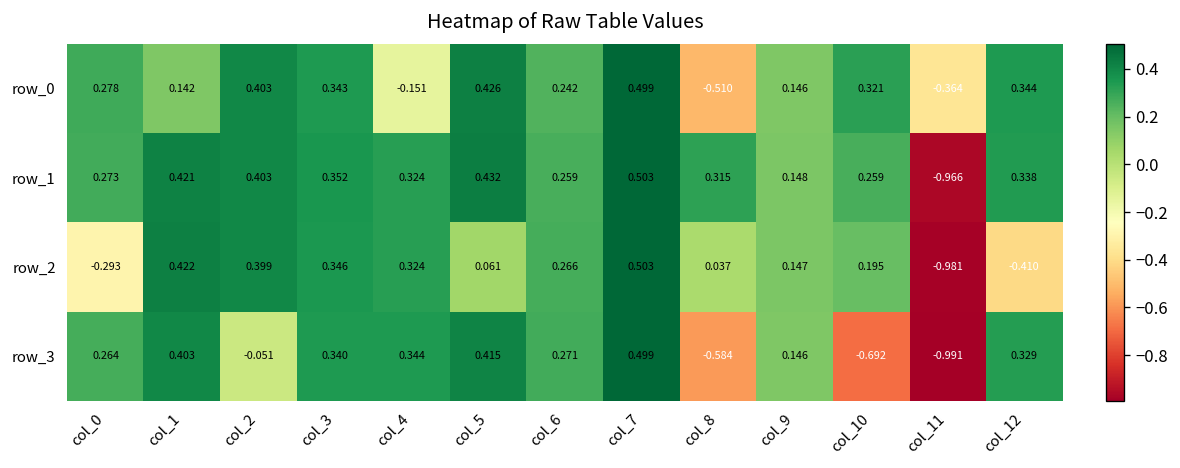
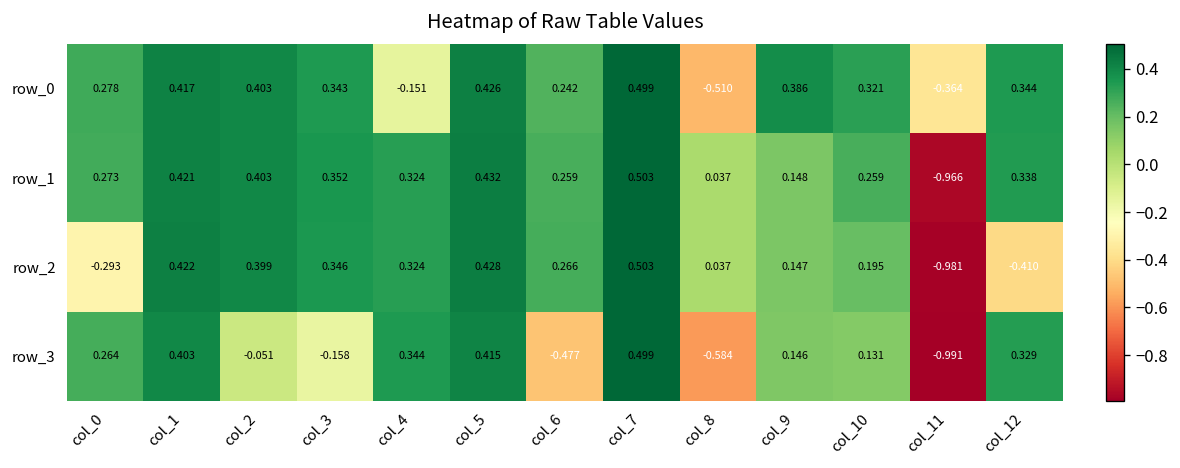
  {
    "row_0": {
      "col_0": 0.278,
-     "col_1": 0.142,
+     "col_1": 0.417,
      "col_2": 0.403,
      "col_3": 0.343,
      "col_4": -0.151,
      "col_5": 0.426,
      "col_6": 0.242,
      "col_7": 0.499,
      "col_8": -0.510,
-     "col_9": 0.146,
+     "col_9": 0.386,
      "col_10": 0.321,
      "col_11": -0.364,
      "col_12": 0.344
    },
    "row_1": {
      "col_0": 0.273,
      "col_1": 0.421,
      "col_2": 0.403,
      "col_3": 0.352,
      "col_4": 0.324,
      "col_5": 0.432,
      "col_6": 0.259,
      "col_7": 0.503,
-     "col_8": 0.315,
+     "col_8": 0.037,
      "col_9": 0.148,
      "col_10": 0.259,
      "col_11": -0.966,
      "col_12": 0.338
    },
    "row_2": {
      "col_0": -0.293,
      "col_1": 0.422,
      "col_2": 0.399,
      "col_3": 0.346,
      "col_4": 0.324,
-     "col_5": 0.061,
+     "col_5": 0.428,
      "col_6": 0.266,
      "col_7": 0.503,
      "col_8": 0.037,
      "col_9": 0.147,
      "col_10": 0.195,
      "col_11": -0.981,
      "col_12": -0.410
    },
    "row_3": {
      "col_0": 0.264,
      "col_1": 0.403,
      "col_2": -0.051,
-     "col_3": 0.340,
+     "col_3": -0.158,
      "col_4": 0.344,
      "col_5": 0.415,
-     "col_6": 0.271,
+     "col_6": -0.477,
      "col_7": 0.499,
      "col_8": -0.584,
      "col_9": 0.146,
-     "col_10": -0.692,
+     "col_10": 0.131,
      "col_11": -0.991,
      "col_12": 0.329
    }
  }
